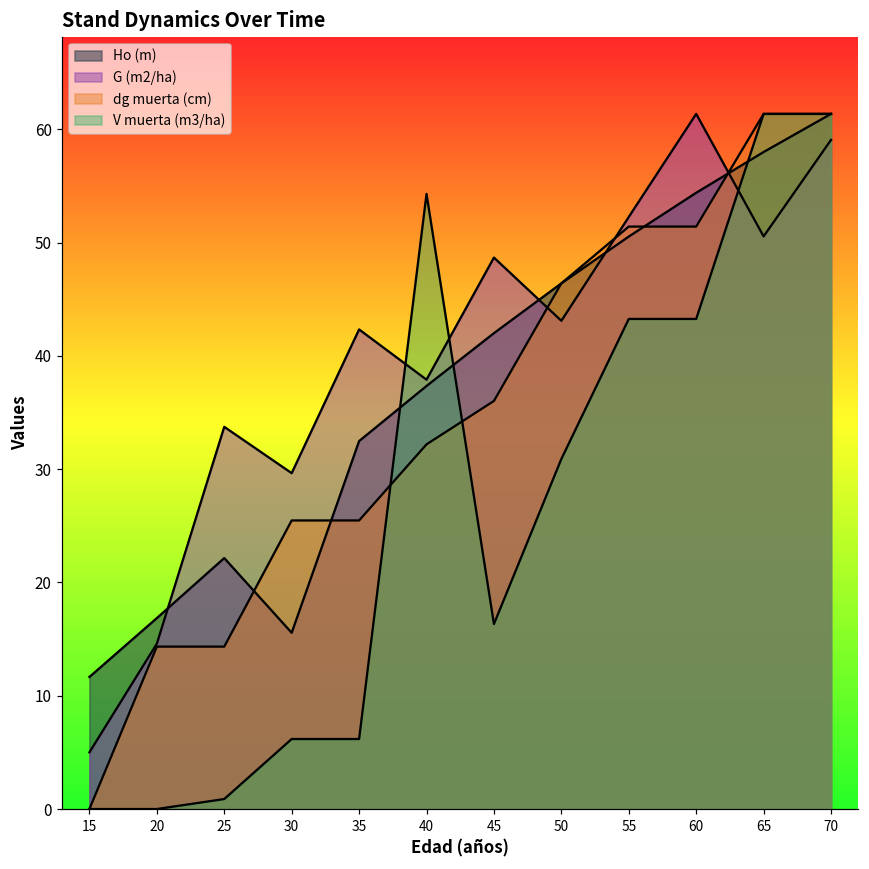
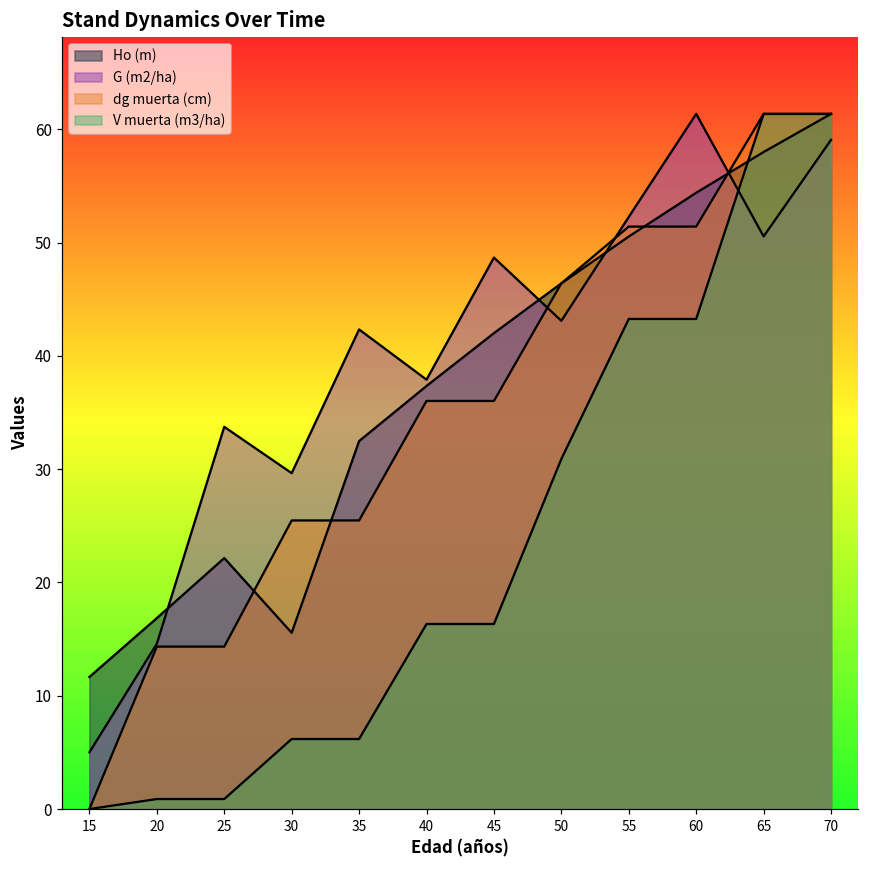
  {
    "Ho (m)": {
      "15": 11.7,
      "20": 16.9,
      "25": 22.2,
      "30": 15.6,
      "35": 32.5,
      "40": 37.3,
      "45": 42.0,
      "55": 50.5,
      "60": 54.4,
      "65": 58.0
    },
    "G (m2/ha)": {
      "15": 5.0,
      "20": 14.6,
      "25": 33.7,
      "30": 29.6,
      "35": 42.3,
      "40": 37.9,
      "45": 48.7,
      "50": 43.1,
      "55": 52.3,
      "60": 61.4,
      "65": 50.5,
      "70": 59.1
    },
    "dg muerta (cm)": {
      "20": 14.3,
      "25": 14.3,
      "30": 25.5,
      "35": 25.5,
-     "40": 32.2,
+     "40": 36.0,
      "45": 36.0,
      "55": 51.4,
      "60": 51.4
    },
    "V muerta (m3/ha)": {
-     "20": 0.0,
+     "20": 0.9,
      "25": 0.9,
      "30": 6.2,
      "35": 6.2,
-     "40": 54.3,
+     "40": 16.3,
      "45": 16.3,
      "50": 30.9,
      "55": 43.3,
      "60": 43.3
    }
  }
